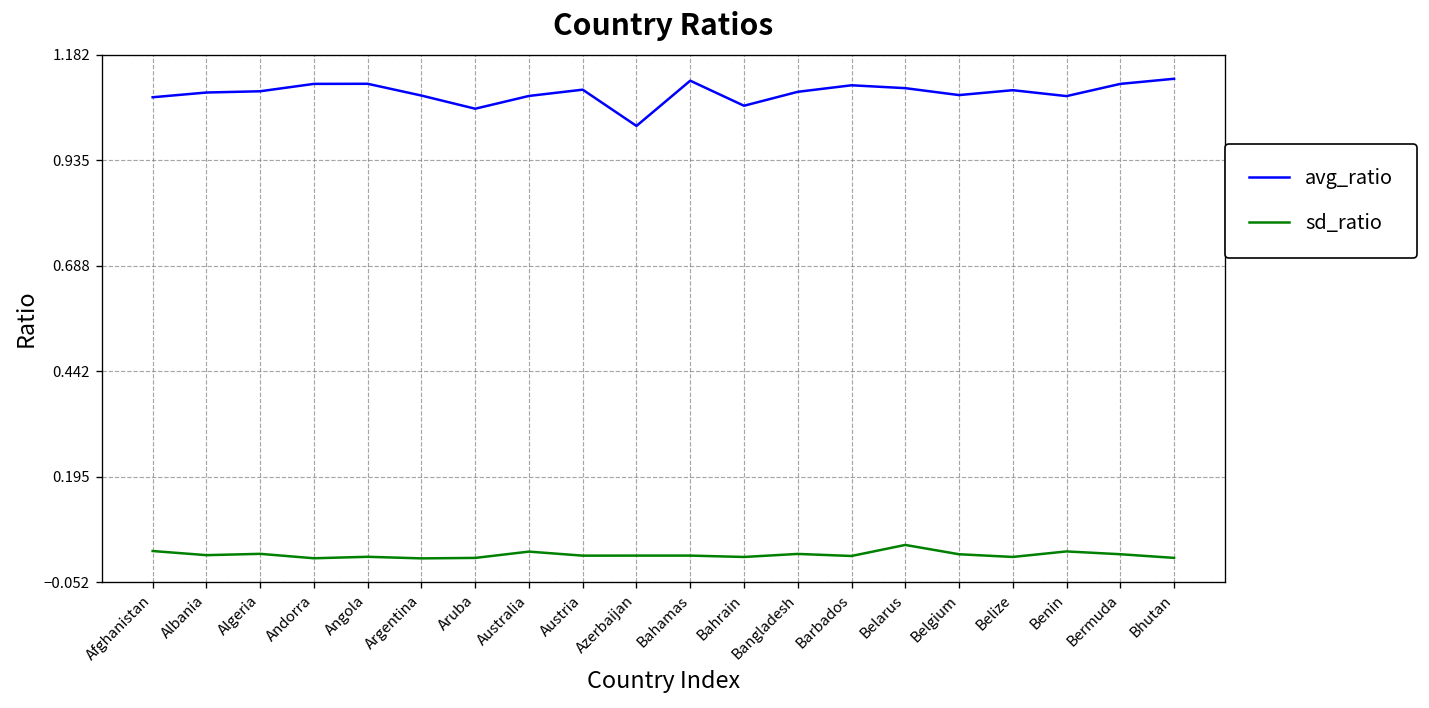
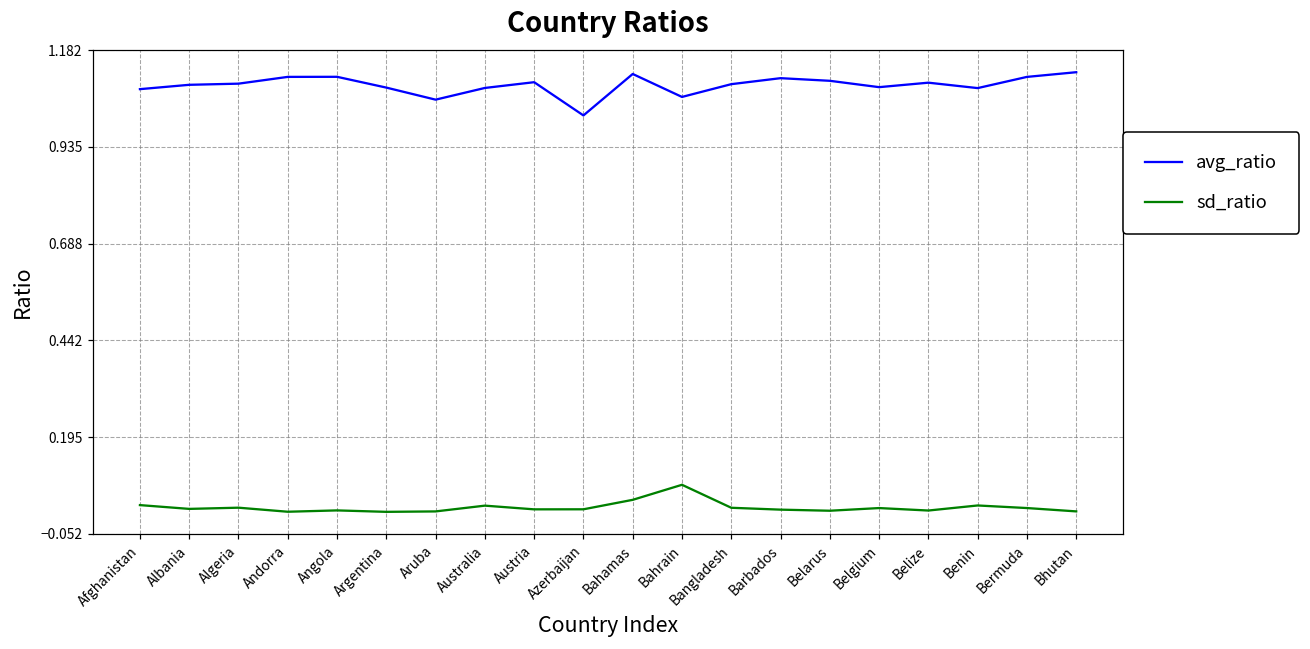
  {
    "avg_ratio": {
      "Afghanistan": 1.08,
      "Albania": 1.09,
      "Algeria": 1.10,
      "Andorra": 1.11,
      "Angola": 1.11,
      "Argentina": 1.09,
      "Aruba": 1.06,
      "Australia": 1.09,
      "Austria": 1.10,
      "Azerbaijan": 1.02,
      "Bahamas": 1.12,
      "Bahrain": 1.06,
      "Bangladesh": 1.10,
      "Barbados": 1.11,
      "Belarus": 1.10,
      "Belgium": 1.09,
      "Belize": 1.10,
      "Benin": 1.09,
      "Bermuda": 1.11,
      "Bhutan": 1.13
    },
    "sd_ratio": {
      "Afghanistan": 0.02,
      "Albania": 0.01,
      "Algeria": 0.01,
      "Andorra": 0.00,
      "Angola": 0.01,
      "Argentina": 0.00,
      "Aruba": 0.01,
      "Australia": 0.02,
      "Austria": 0.01,
      "Azerbaijan": 0.01,
-     "Bahamas": 0.01,
-     "Bahrain": 0.01,
+     "Bahamas": 0.03,
+     "Bahrain": 0.07,
      "Bangladesh": 0.01,
      "Barbados": 0.01,
-     "Belarus": 0.04,
+     "Belarus": 0.01,
      "Belgium": 0.01,
      "Belize": 0.01,
      "Benin": 0.02,
      "Bermuda": 0.01,
      "Bhutan": 0.01
    }
  }
